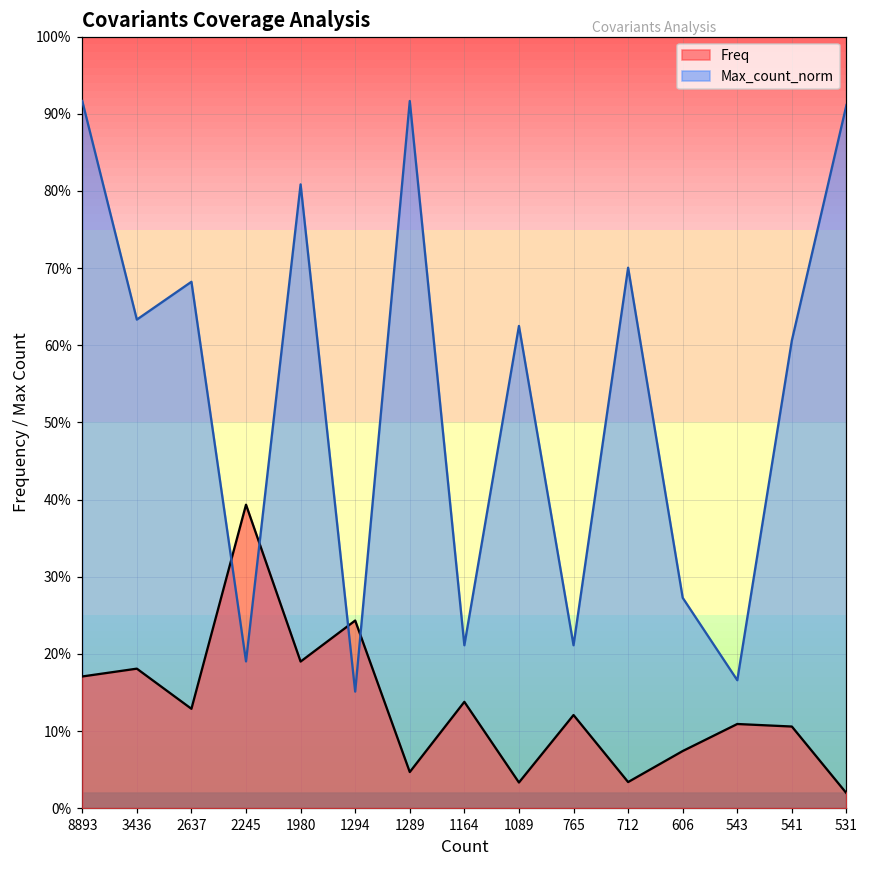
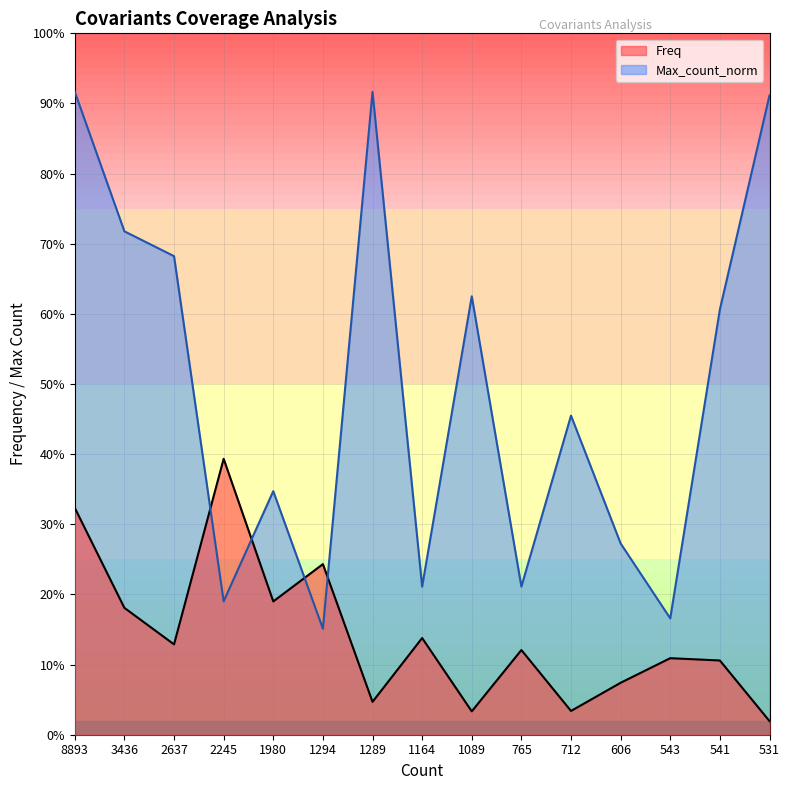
  {
    "Freq": {
-     "8893": "17%",
+     "8893": "32%",
      "3436": "18%",
      "2637": "13%",
      "2245": "39%",
      "1980": "19%",
      "1294": "24%",
      "1289": "5%",
      "1164": "14%",
      "1089": "3%",
      "765": "12%",
      "712": "3%",
      "606": "7%",
      "543": "11%",
      "541": "11%",
      "531": "2%"
    },
    "Max_count_norm": {
      "8893": "92%",
-     "3436": "63%",
+     "3436": "72%",
      "2637": "68%",
      "2245": "19%",
-     "1980": "81%",
+     "1980": "35%",
      "1294": "15%",
      "1289": "92%",
      "1164": "21%",
      "1089": "63%",
      "765": "21%",
-     "712": "70%",
+     "712": "45%",
      "606": "27%",
      "543": "17%",
      "541": "61%",
      "531": "91%"
    }
  }
